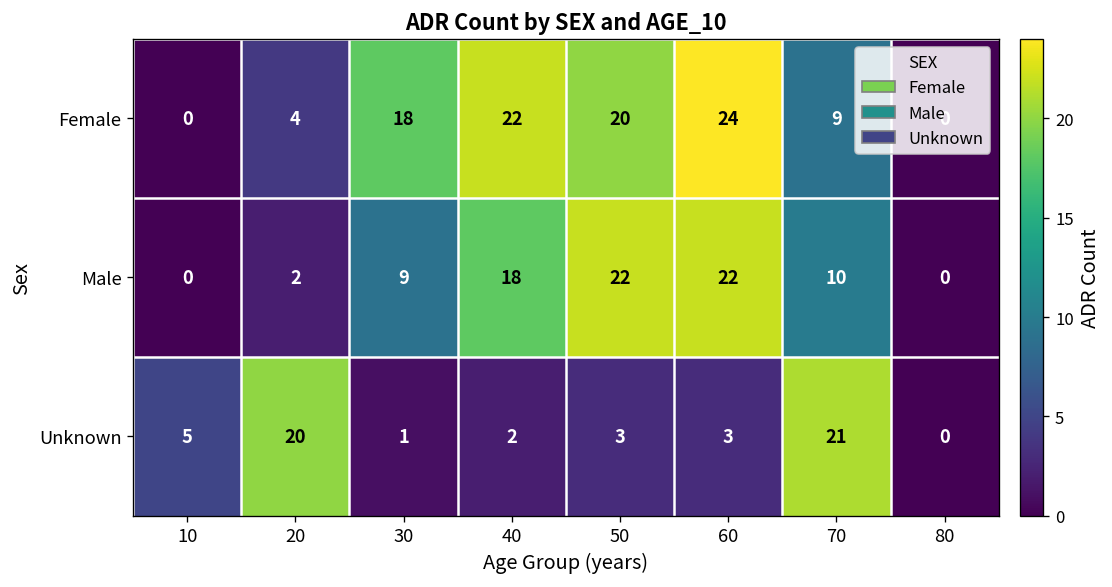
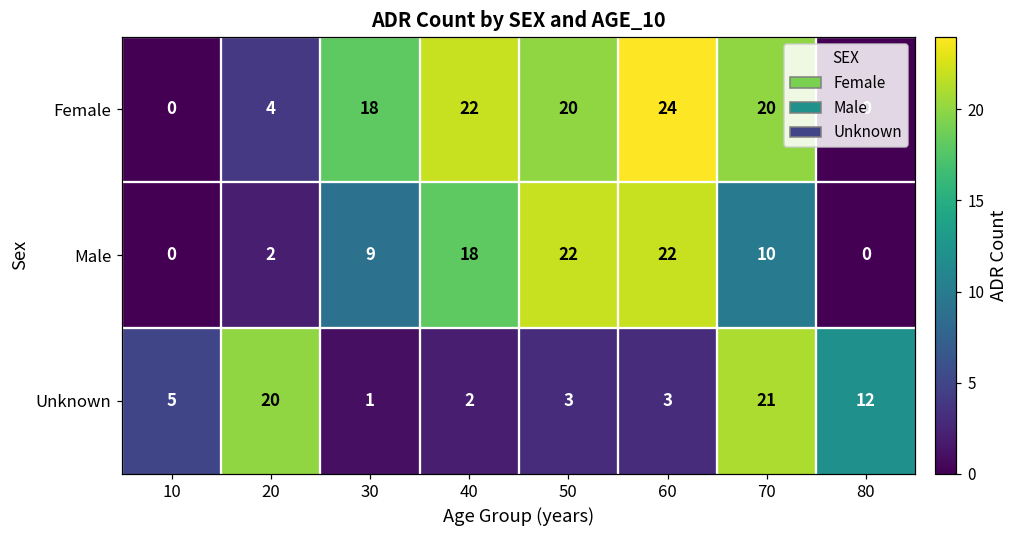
  {
    "Female": {
      "10": 0,
      "20": 4,
      "30": 18,
      "40": 22,
      "50": 20,
      "60": 24,
-     "70": 9
+     "70": 20
    },
    "Male": {
      "10": 0,
      "20": 2,
      "30": 9,
      "40": 18,
      "50": 22,
      "60": 22,
      "70": 10,
      "80": 0
    },
    "Unknown": {
      "10": 5,
      "20": 20,
      "30": 1,
      "40": 2,
      "50": 3,
      "60": 3,
      "70": 21,
-     "80": 0
+     "80": 12
    }
  }
